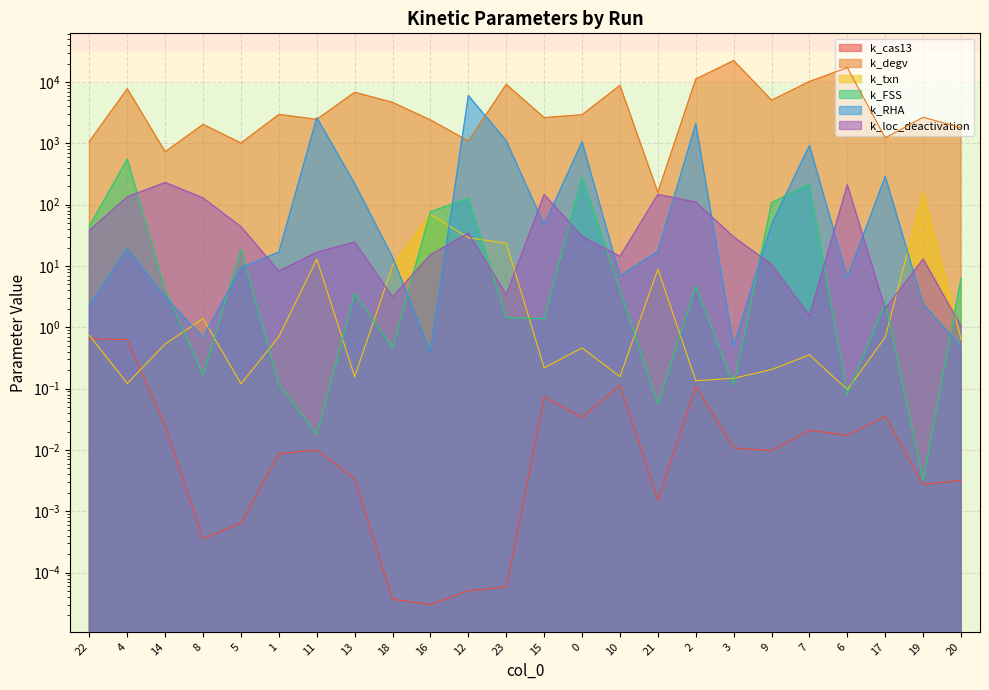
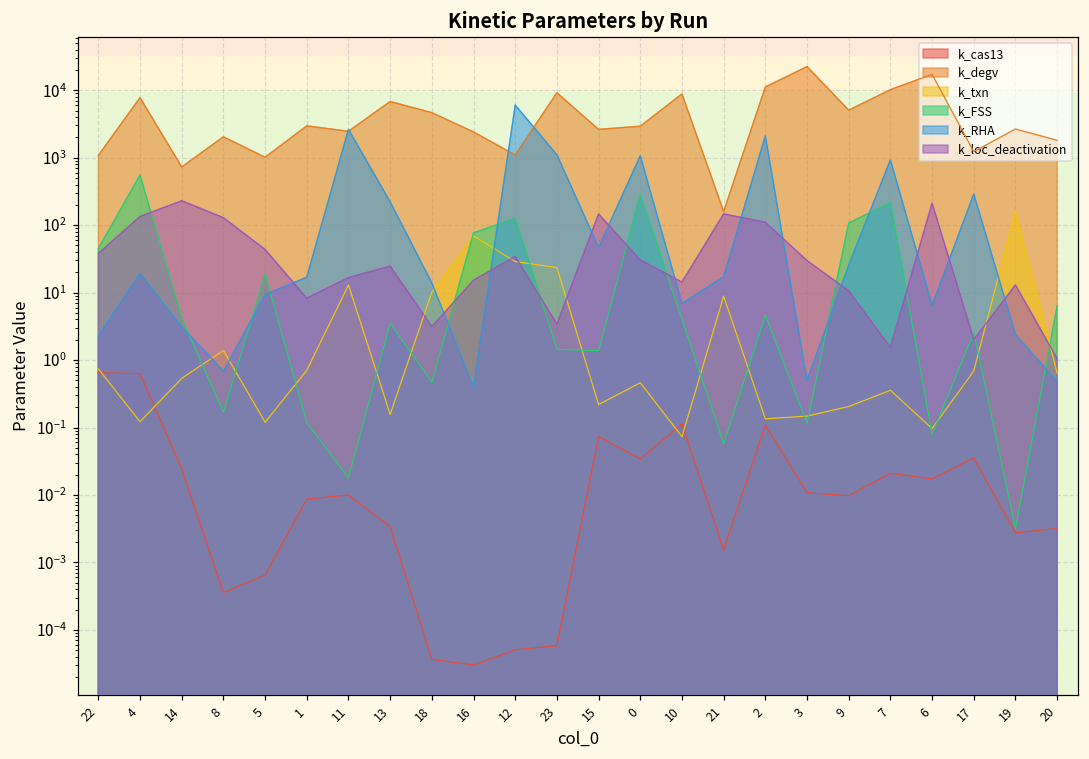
  {
    "k_txn": {
      "22": 0.7,
      "4": 0.12,
      "14": 0.5,
      "8": 1.4,
      "5": 0.12,
      "1": 0.7,
      "11": 13,
      "13": 0.16,
      "18": 10,
      "16": 70,
      "12": 30,
      "23": 24,
      "15": 0.22,
      "0": 0.5,
-     "10": 0.16,
+     "10": 0.07,
      "21": 9,
      "2": 0.13,
      "3": 0.15,
      "9": 0.20,
      "7": 0.4,
      "6": 0.10,
      "17": 0.7,
      "19": 160,
      "20": 0.6
    },
    "k_FSS": {
      "22": 40,
      "4": 600,
      "14": 4,
      "8": 0.17,
      "5": 19,
      "1": 0.12,
      "11": 0.018,
      "13": 4,
      "18": 0.5,
      "16": 80,
      "12": 130,
      "23": 1.4,
      "15": 1.4,
      "0": 300,
      "10": 4,
      "21": 0.06,
      "2": 5,
      "3": 0.11,
      "9": 110,
      "7": 220,
      "6": 0.08,
      "17": 2.6,
      "19": 0.003,
      "20": 6
    },
    "k_RHA": {
      "22": 2.3,
      "4": 19,
      "14": 3,
      "8": 0.7,
      "5": 9,
      "1": 17,
      "13": 220,
      "18": 14,
      "16": 0.4,
      "12": 6000,
      "23": 1100,
      "15": 50,
      "0": 1100,
      "10": 7,
      "21": 17,
      "2": 2100,
      "3": 0.5,
-     "9": 50,
+     "9": 25,
      "7": 900,
      "6": 6,
      "17": 300,
      "19": 2.4,
      "20": 0.5
    },
    "k_loc_deactivation": {
      "22": 40,
      "4": 130,
      "14": 230,
      "8": 130,
      "5": 40,
      "1": 8,
      "11": 17,
      "13": 25,
      "18": 3,
      "16": 15,
      "12": 30,
      "23": 3,
      "15": 150,
      "0": 30,
      "10": 14,
      "2": 110,
      "3": 30,
      "9": 11,
      "7": 1.5,
      "6": 210,
      "17": 2.0,
      "19": 13,
      "20": 1.0
    }
  }
